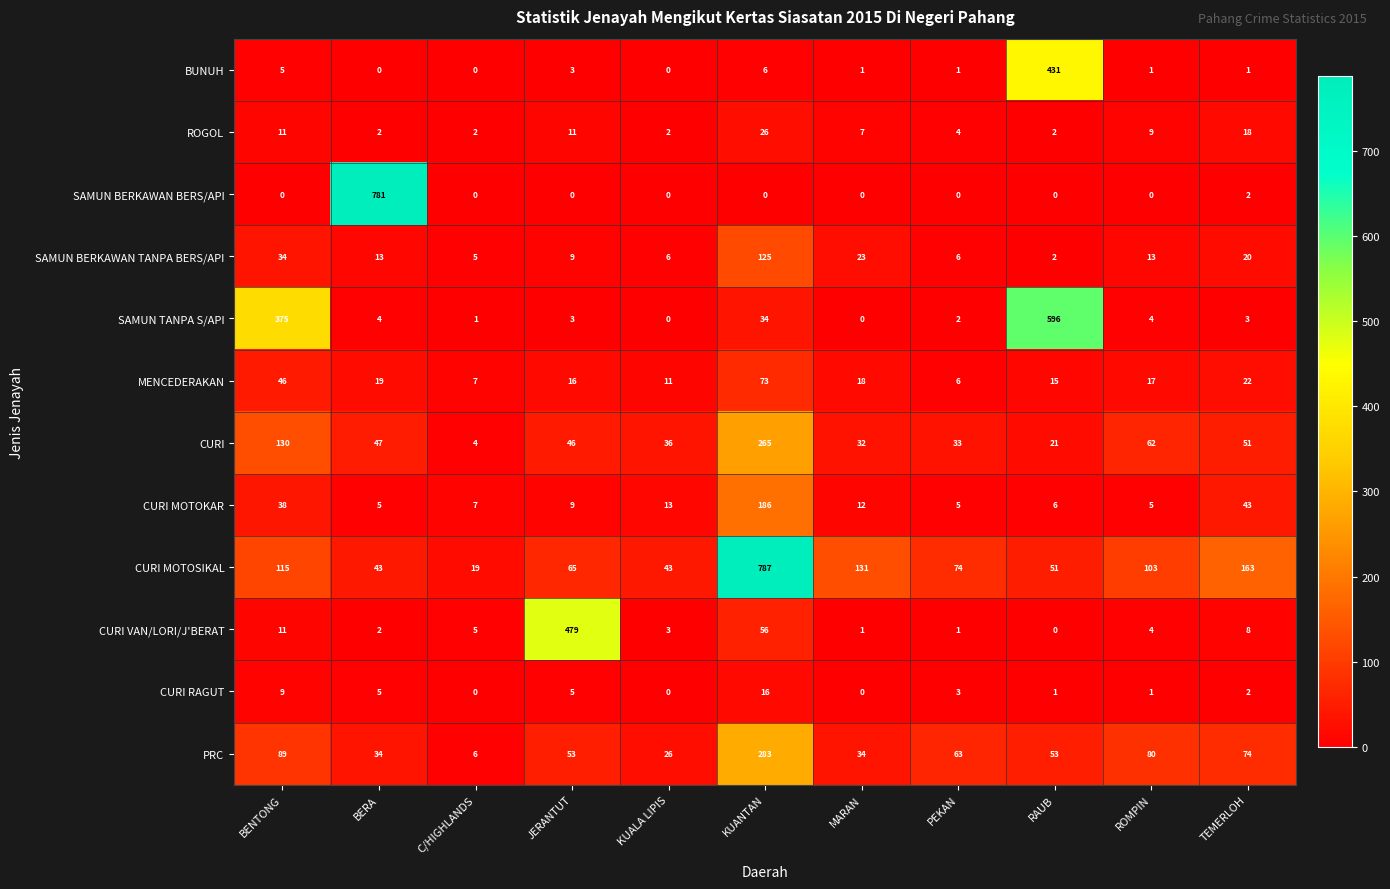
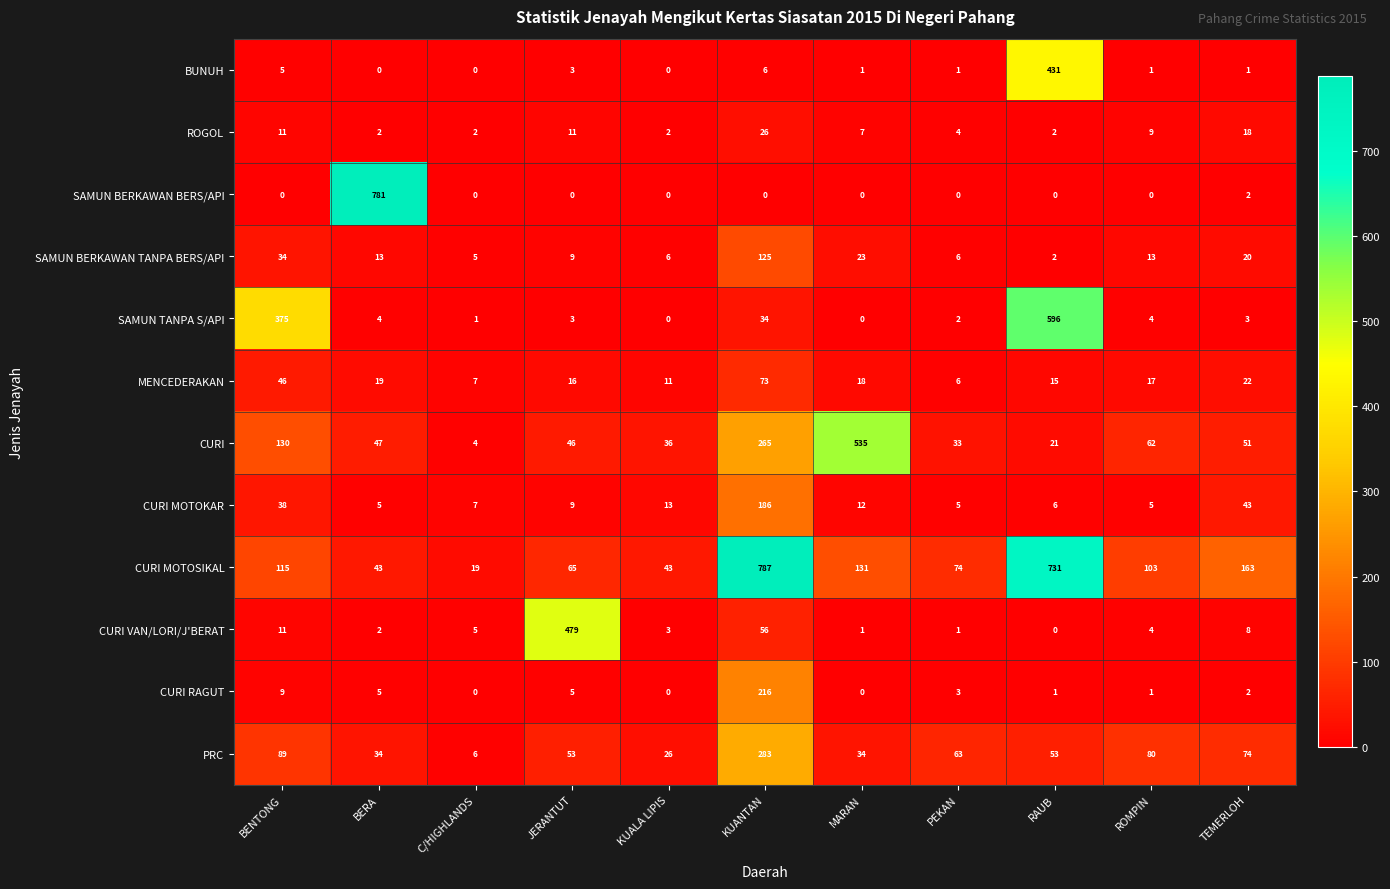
  {
    "BUNUH": {
      "BENTONG": 5,
      "BERA": 0,
      "C/HIGHLANDS": 0,
      "JERANTUT": 3,
      "KUALA LIPIS": 0,
      "KUANTAN": 6,
      "MARAN": 1,
      "PEKAN": 1,
      "RAUB": 431,
      "ROMPIN": 1,
      "TEMERLOH": 1
    },
    "ROGOL": {
      "BENTONG": 11,
      "BERA": 2,
      "C/HIGHLANDS": 2,
      "JERANTUT": 11,
      "KUALA LIPIS": 2,
      "KUANTAN": 26,
      "MARAN": 7,
      "PEKAN": 4,
      "RAUB": 2,
      "ROMPIN": 9,
      "TEMERLOH": 18
    },
    "SAMUN BERKAWAN BERS/API": {
      "BENTONG": 0,
      "BERA": 781,
      "C/HIGHLANDS": 0,
      "JERANTUT": 0,
      "KUALA LIPIS": 0,
      "KUANTAN": 0,
      "MARAN": 0,
      "PEKAN": 0,
      "RAUB": 0,
      "ROMPIN": 0,
      "TEMERLOH": 2
    },
    "SAMUN BERKAWAN TANPA BERS/API": {
      "BENTONG": 34,
      "BERA": 13,
      "C/HIGHLANDS": 5,
      "JERANTUT": 9,
      "KUALA LIPIS": 6,
      "KUANTAN": 125,
      "MARAN": 23,
      "PEKAN": 6,
      "RAUB": 2,
      "ROMPIN": 13,
      "TEMERLOH": 20
    },
    "SAMUN TANPA S/API": {
      "BENTONG": 375,
      "BERA": 4,
      "C/HIGHLANDS": 1,
      "JERANTUT": 3,
      "KUALA LIPIS": 0,
      "KUANTAN": 34,
      "MARAN": 0,
      "PEKAN": 2,
      "RAUB": 596,
      "ROMPIN": 4,
      "TEMERLOH": 3
    },
    "MENCEDERAKAN": {
      "BENTONG": 46,
      "BERA": 19,
      "C/HIGHLANDS": 7,
      "JERANTUT": 16,
      "KUALA LIPIS": 11,
      "KUANTAN": 73,
      "MARAN": 18,
      "PEKAN": 6,
      "RAUB": 15,
      "ROMPIN": 17,
      "TEMERLOH": 22
    },
    "CURI": {
      "BENTONG": 130,
      "BERA": 47,
      "C/HIGHLANDS": 4,
      "JERANTUT": 46,
      "KUALA LIPIS": 36,
      "KUANTAN": 265,
-     "MARAN": 32,
+     "MARAN": 535,
      "PEKAN": 33,
      "RAUB": 21,
      "ROMPIN": 62,
      "TEMERLOH": 51
    },
    "CURI MOTOKAR": {
      "BENTONG": 38,
      "BERA": 5,
      "C/HIGHLANDS": 7,
      "JERANTUT": 9,
      "KUALA LIPIS": 13,
      "KUANTAN": 186,
      "MARAN": 12,
      "PEKAN": 5,
      "RAUB": 6,
      "ROMPIN": 5,
      "TEMERLOH": 43
    },
    "CURI MOTOSIKAL": {
      "BENTONG": 115,
      "BERA": 43,
      "C/HIGHLANDS": 19,
      "JERANTUT": 65,
      "KUALA LIPIS": 43,
      "KUANTAN": 787,
      "MARAN": 131,
      "PEKAN": 74,
-     "RAUB": 51,
+     "RAUB": 731,
      "ROMPIN": 103,
      "TEMERLOH": 163
    },
    "CURI VAN/LORI/J'BERAT": {
      "BENTONG": 11,
      "BERA": 2,
      "C/HIGHLANDS": 5,
      "JERANTUT": 479,
      "KUALA LIPIS": 3,
      "KUANTAN": 56,
      "MARAN": 1,
      "PEKAN": 1,
      "RAUB": 0,
      "ROMPIN": 4,
      "TEMERLOH": 8
    },
    "CURI RAGUT": {
      "BENTONG": 9,
      "BERA": 5,
      "C/HIGHLANDS": 0,
      "JERANTUT": 5,
      "KUALA LIPIS": 0,
-     "KUANTAN": 16,
+     "KUANTAN": 216,
      "MARAN": 0,
      "PEKAN": 3,
      "RAUB": 1,
      "ROMPIN": 1,
      "TEMERLOH": 2
    },
    "PRC": {
      "BENTONG": 89,
      "BERA": 34,
      "C/HIGHLANDS": 6,
      "JERANTUT": 53,
      "KUALA LIPIS": 26,
      "KUANTAN": 283,
      "MARAN": 34,
      "PEKAN": 63,
      "RAUB": 53,
      "ROMPIN": 80,
      "TEMERLOH": 74
    }
  }
